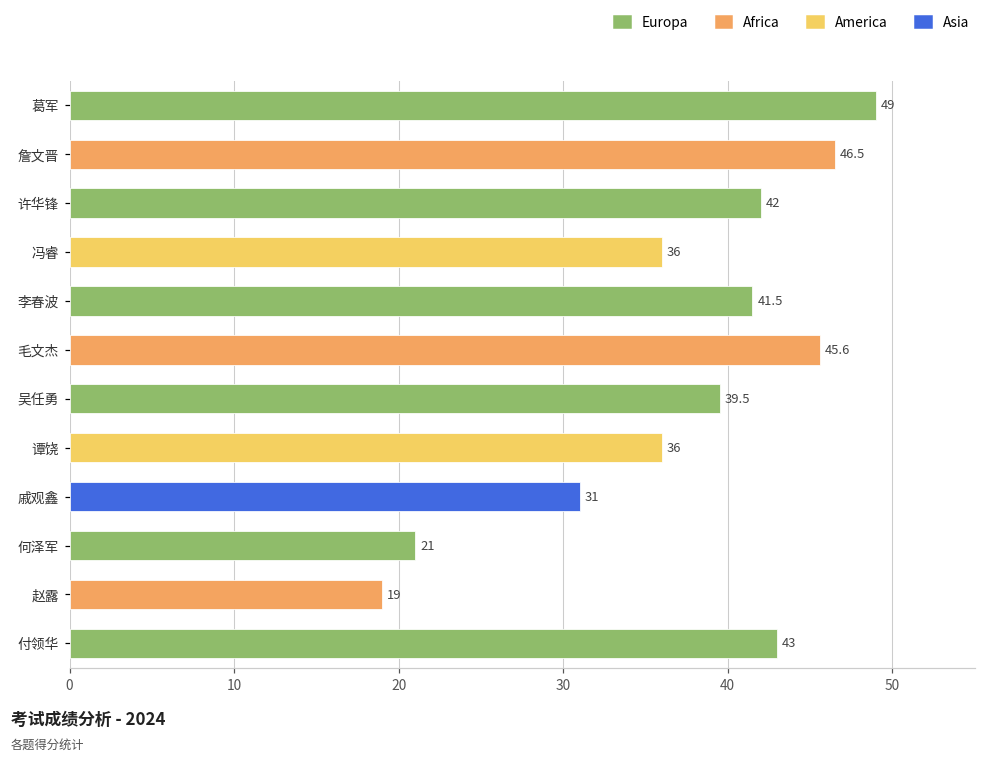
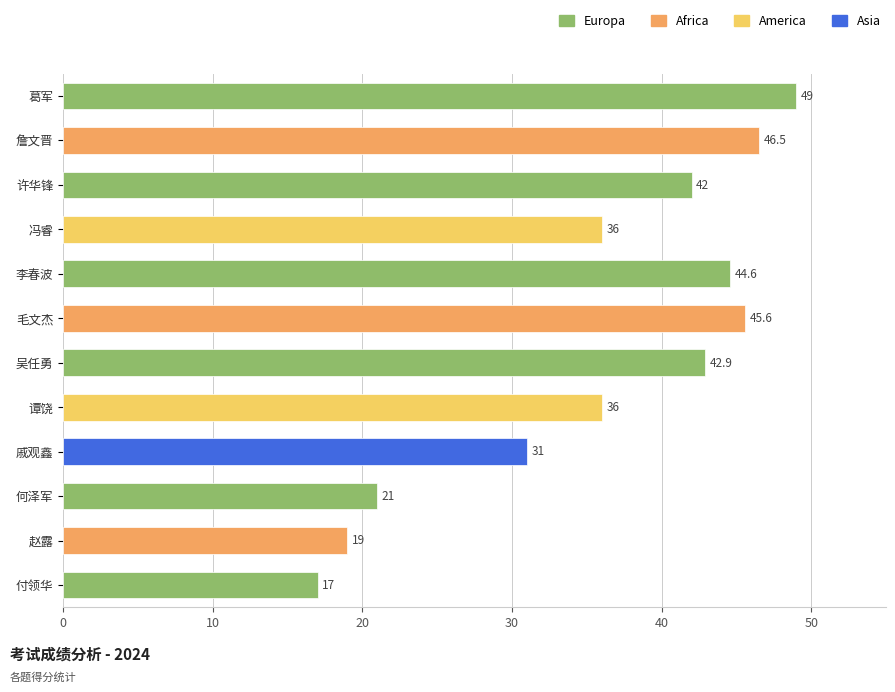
  {
    "葛军": 49,
    "詹文晋": 46.5,
    "许华锋": 42,
    "冯睿": 36,
-   "李春波": 41.5,
+   "李春波": 44.6,
    "毛文杰": 45.6,
-   "吴任勇": 39.5,
+   "吴任勇": 42.9,
    "谭饶": 36,
    "戚观鑫": 31,
    "何泽军": 21,
    "赵露": 19,
-   "付领华": 43
+   "付领华": 17
  }
